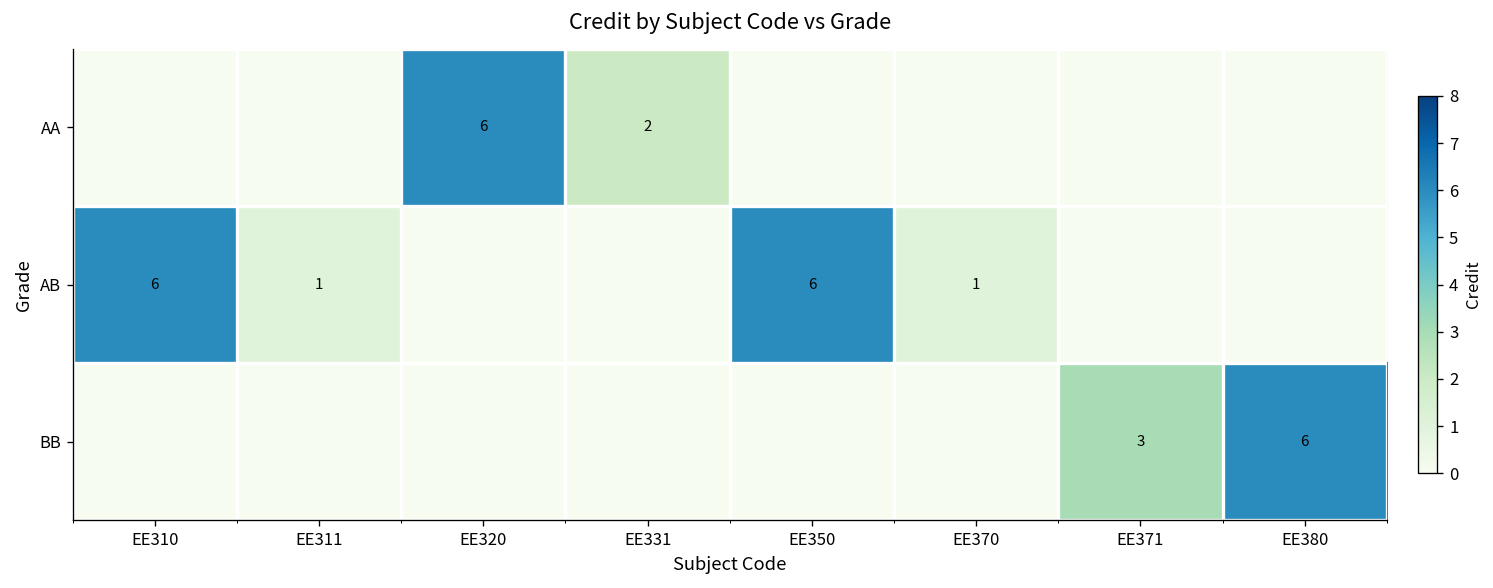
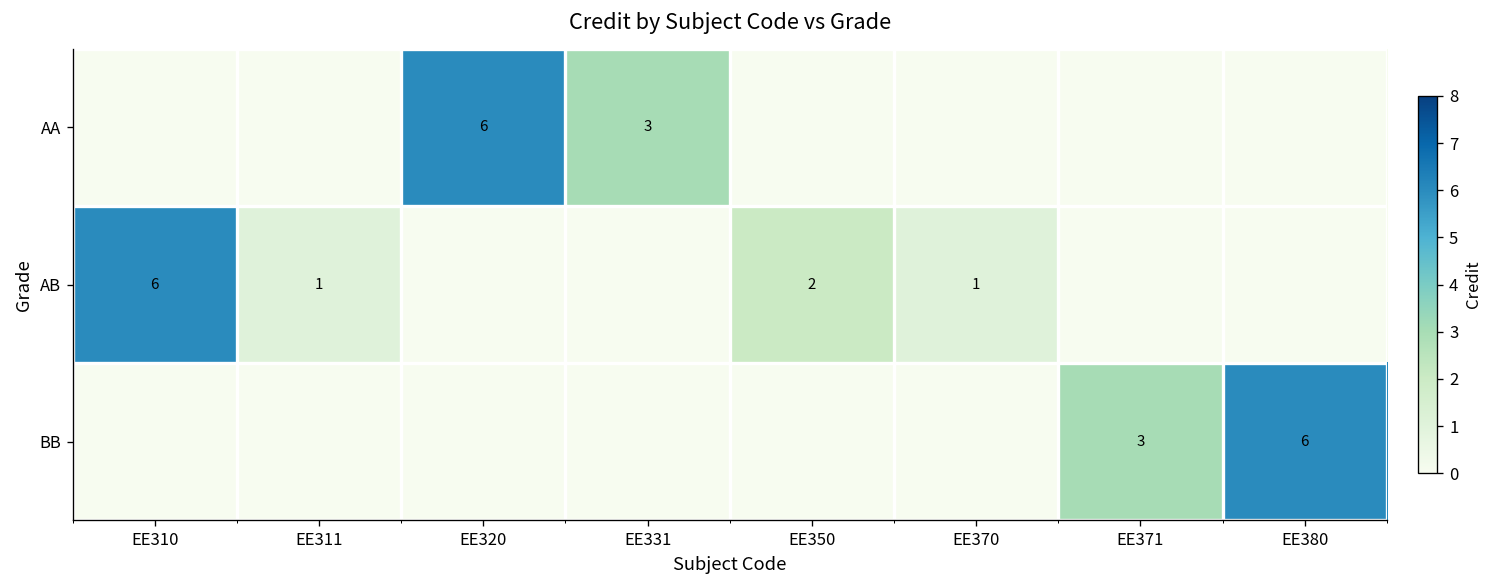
  {
    "AA": {
      "EE320": 6,
-     "EE331": 2
+     "EE331": 3
    },
    "AB": {
      "EE310": 6,
      "EE311": 1,
-     "EE350": 6,
+     "EE350": 2,
      "EE370": 1
    },
    "BB": {
      "EE371": 3,
      "EE380": 6
    }
  }
